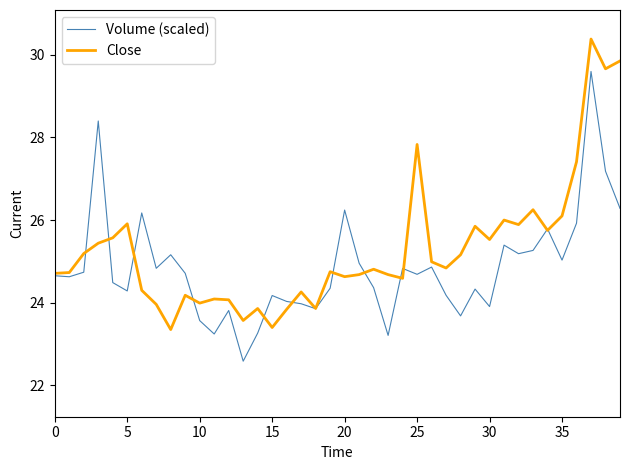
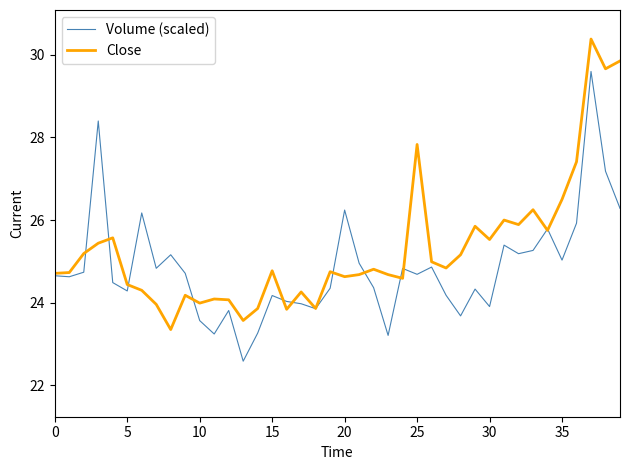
  {
    "Volume (scaled)": {
      "5": 24.3,
      "10": 23.6,
      "15": 24.2,
      "20": 26.2,
      "25": 24.7,
      "30": 23.9,
      "35": 25.0
    },
    "Close": {
-     "5": 25.9,
+     "5": 24.4,
      "10": 24.0,
-     "15": 23.4,
+     "15": 24.8,
      "20": 24.6,
      "25": 27.8,
      "30": 25.5,
-     "35": 26.1
+     "35": 26.5
    }
  }
